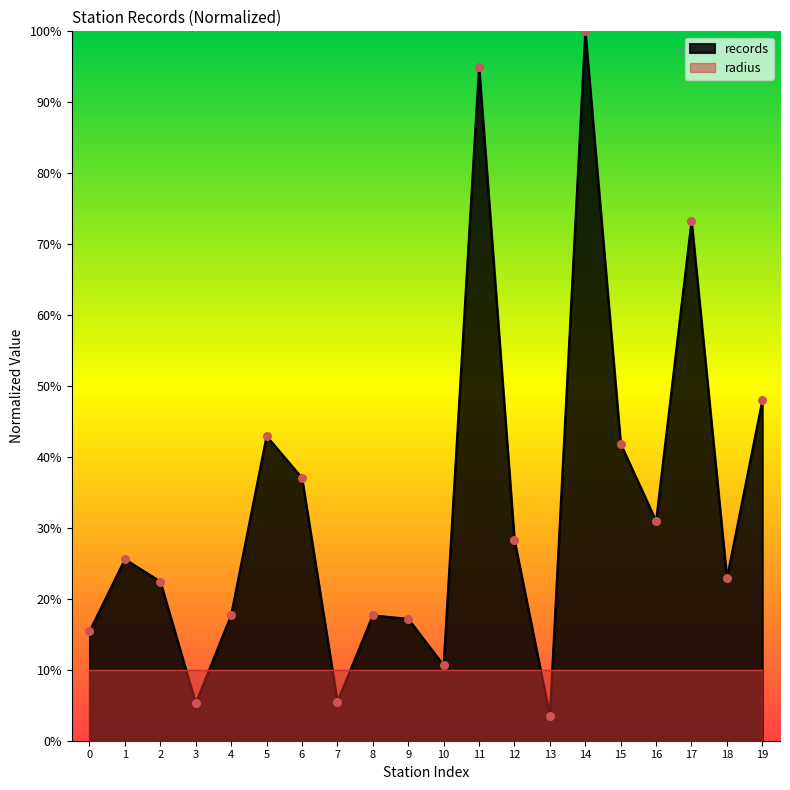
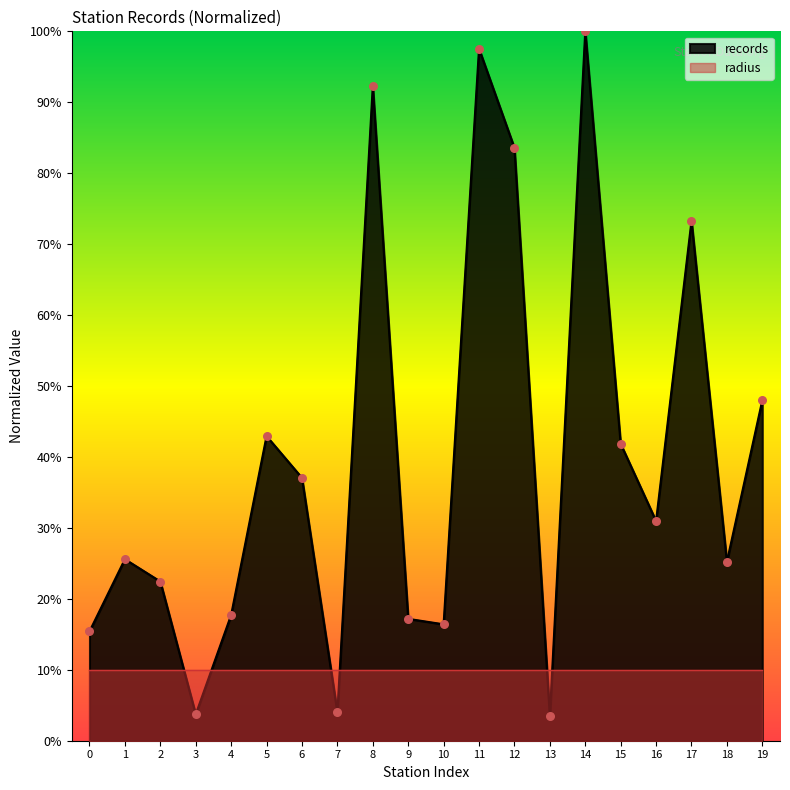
  {
    "records": {
      "0": "15%",
      "1": "26%",
      "2": "22%",
-     "3": "5%",
+     "3": "4%",
      "4": "18%",
      "5": "43%",
      "6": "37%",
-     "7": "5%",
-     "8": "18%",
+     "7": "4%",
+     "8": "92%",
      "9": "17%",
-     "10": "11%",
-     "11": "95%",
-     "12": "28%",
+     "10": "16%",
+     "11": "98%",
+     "12": "84%",
      "13": "3%",
      "14": "100%",
      "15": "42%",
      "16": "31%",
      "17": "73%",
-     "18": "23%",
+     "18": "25%",
      "19": "48%"
    },
    "radius": {
      "0": "10%",
      "1": "10%",
      "2": "10%",
      "3": "10%",
      "4": "10%",
      "5": "10%",
      "6": "10%",
      "7": "10%",
      "8": "10%",
      "9": "10%",
      "10": "10%",
      "11": "10%",
      "12": "10%",
      "13": "10%",
      "14": "10%",
      "15": "10%",
      "16": "10%",
      "17": "10%",
      "18": "10%",
      "19": "10%"
    }
  }
